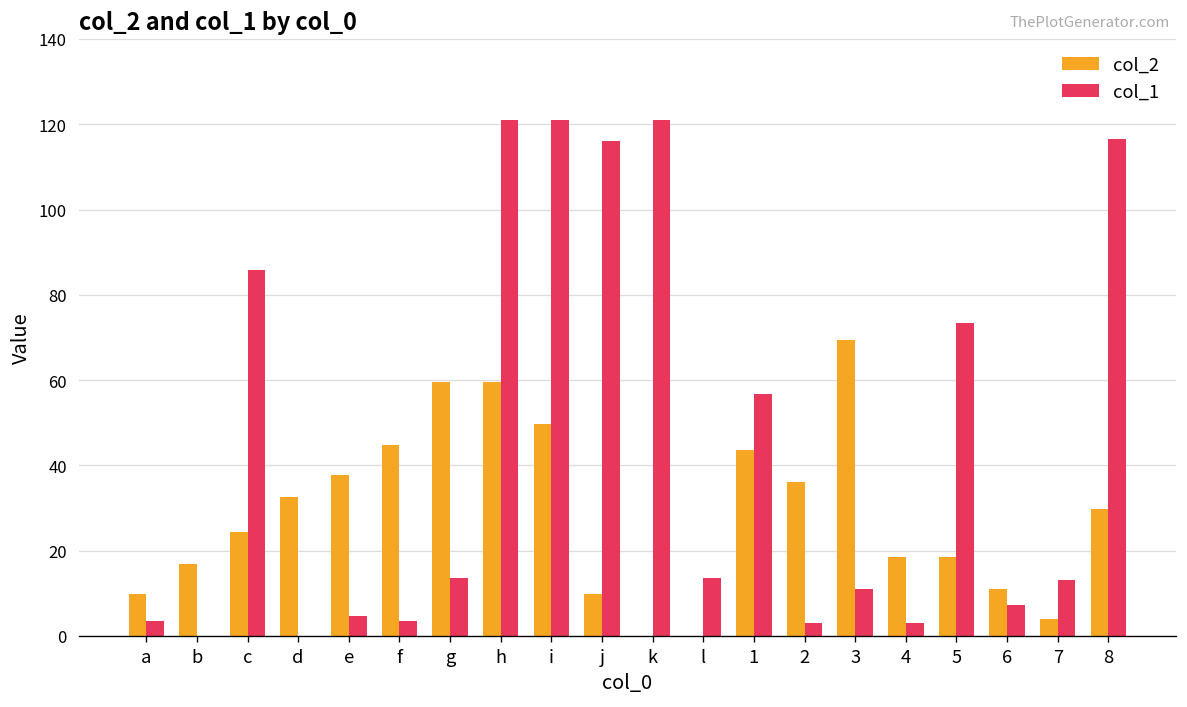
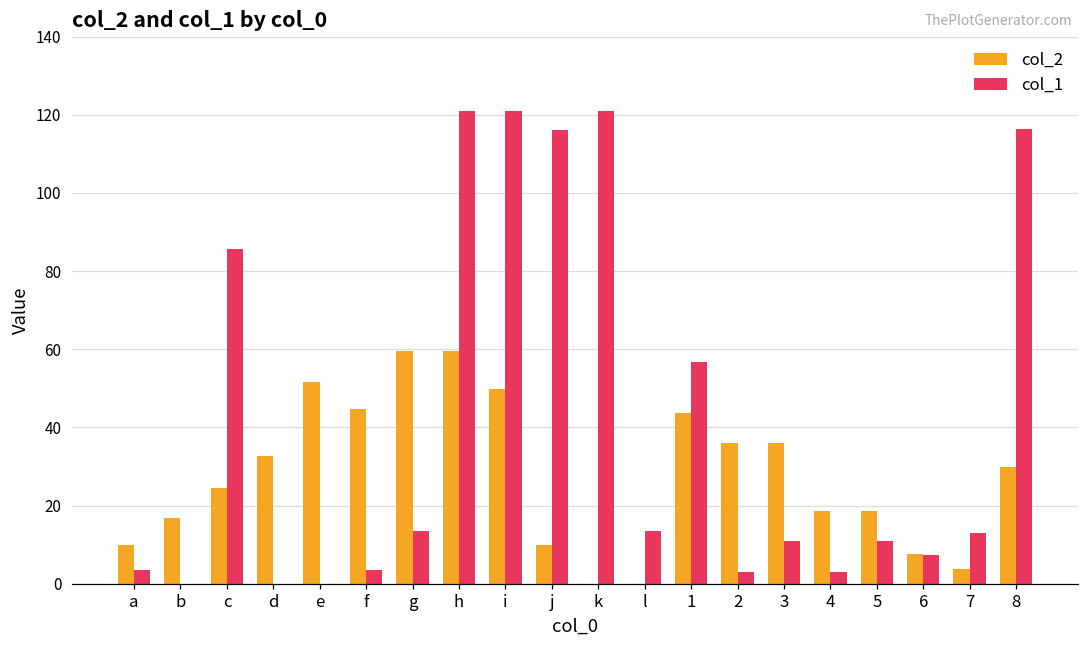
  {
    "col_2": {
      "a": 10,
      "b": 17,
      "c": 24,
      "d": 33,
-     "e": 38,
+     "e": 52,
      "f": 45,
      "g": 60,
      "h": 60,
      "i": 50,
      "j": 10,
      "k": 0,
      "l": 0,
      "1": 44,
      "2": 36,
-     "3": 69,
+     "3": 36,
      "4": 19,
      "5": 19,
-     "6": 11,
+     "6": 8,
      "7": 4,
      "8": 30
    },
    "col_1": {
      "a": 4,
      "b": 0,
      "c": 86,
      "d": 0,
-     "e": 5,
+     "e": 0,
      "f": 4,
      "g": 14,
      "h": 121,
      "i": 121,
      "j": 116,
      "k": 121,
      "l": 14,
      "1": 57,
      "2": 3,
      "3": 11,
      "4": 3,
-     "5": 73,
+     "5": 11,
      "6": 7,
      "7": 13,
      "8": 117
    }
  }
